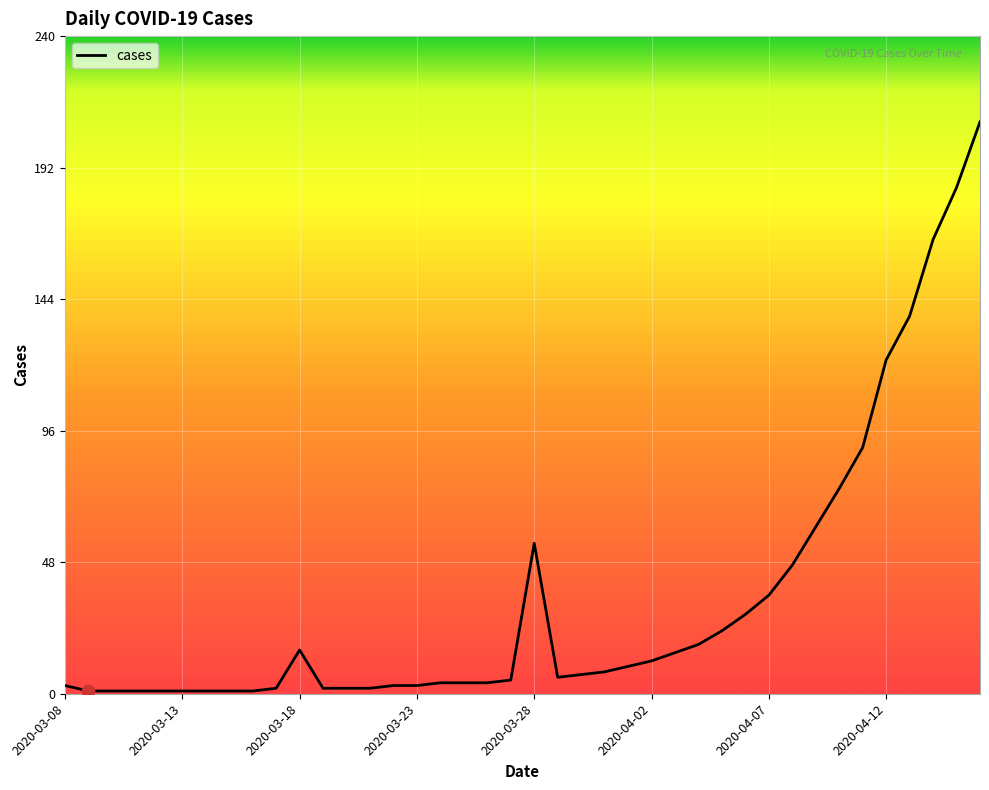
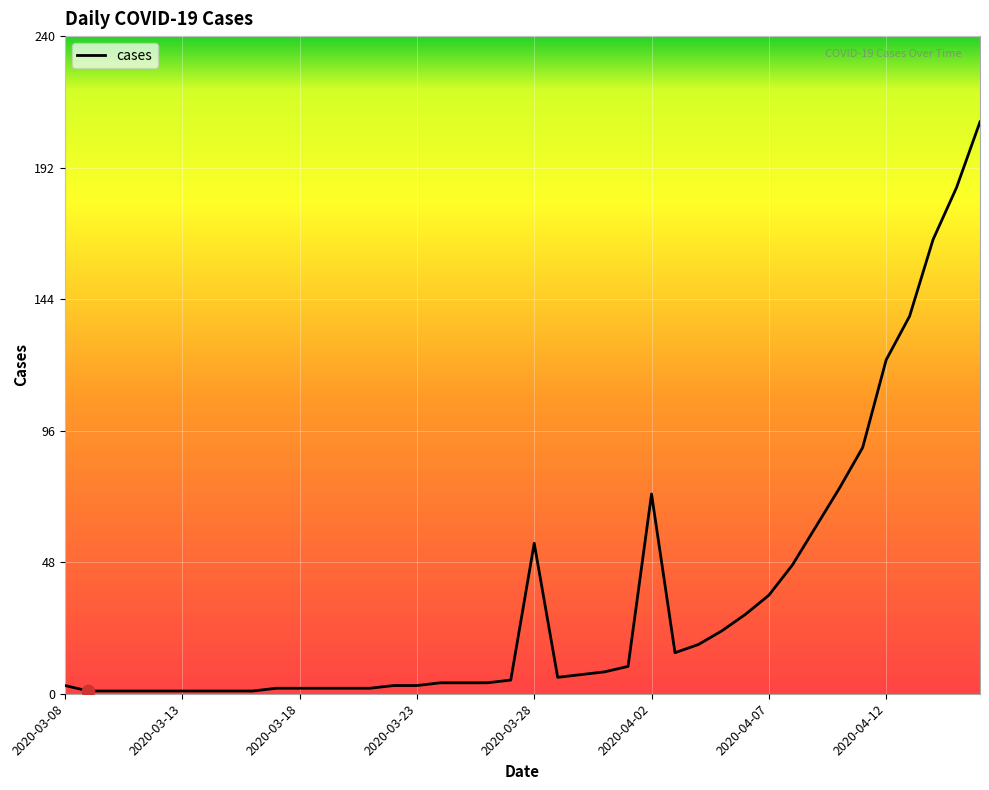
  {
    "cases": {
      "2020-03-08": 3,
      "2020-03-13": 1,
-     "2020-03-18": 16,
+     "2020-03-18": 2,
      "2020-03-23": 3,
      "2020-03-28": 55,
-     "2020-04-02": 12,
+     "2020-04-02": 73,
      "2020-04-07": 36,
      "2020-04-12": 122
    }
  }
